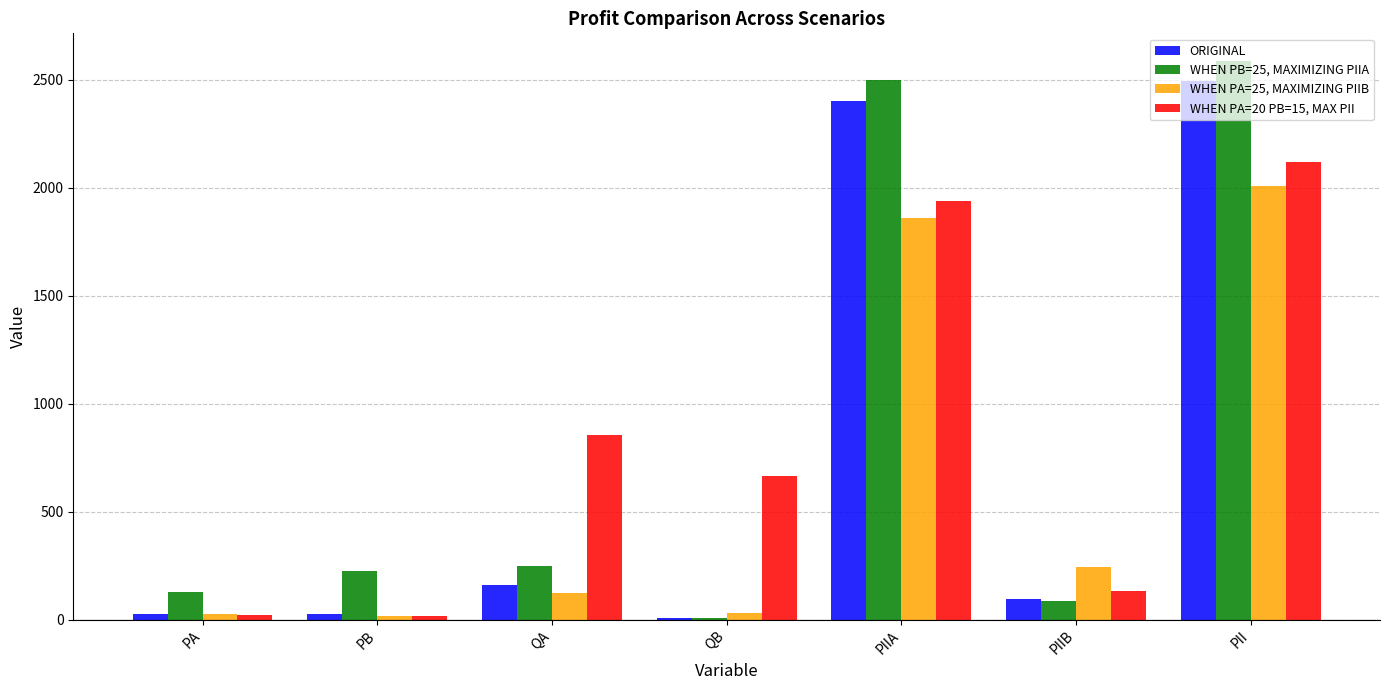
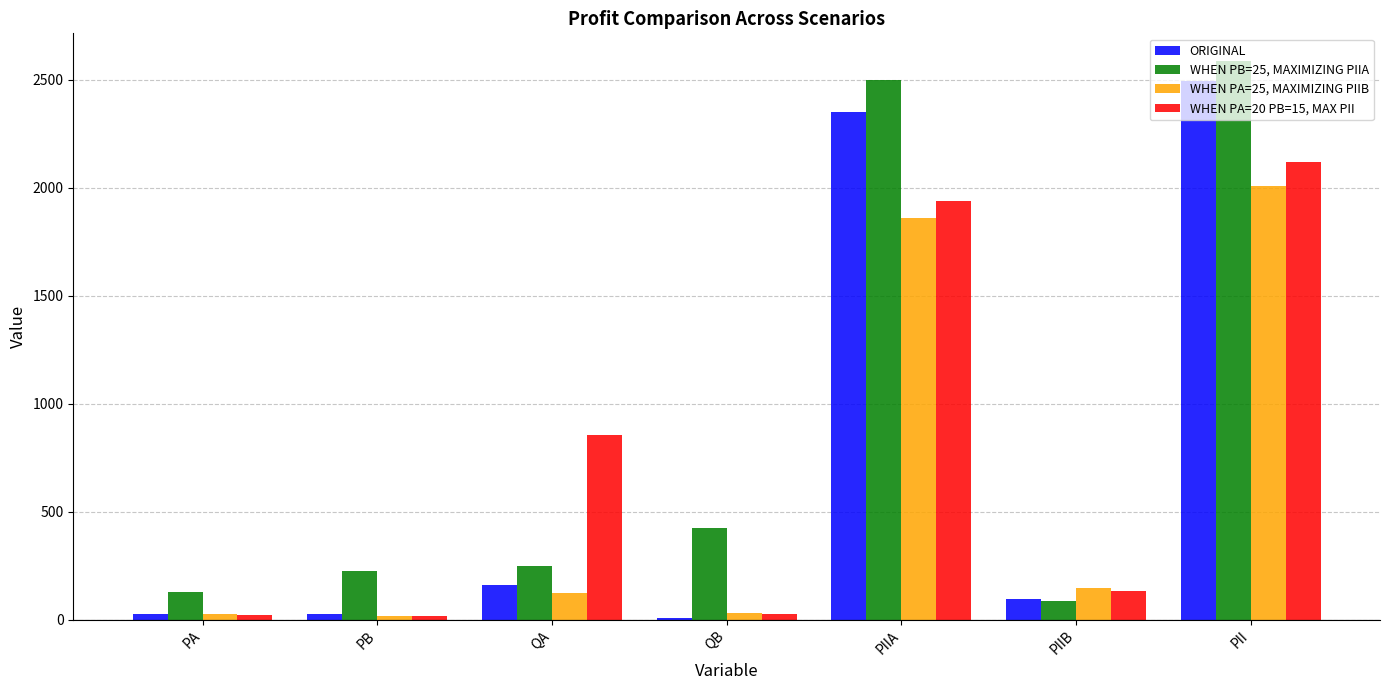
  {
    "ORIGINAL": {
      "PA": 30,
      "PB": 30,
      "QA": 160,
-     "PIIA": 2400,
+     "PIIA": 2350,
      "PIIB": 100
    },
    "WHEN PB=25, MAXIMIZING PIIA": {
      "PA": 130,
      "PB": 220,
      "QA": 250,
-     "QB": 10,
+     "QB": 420,
      "PIIA": 2500,
      "PIIB": 90
    },
    "WHEN PA=25, MAXIMIZING PIIB": {
      "PA": 30,
      "PB": 20,
      "QA": 120,
      "QB": 30,
      "PIIA": 1860,
-     "PIIB": 240,
+     "PIIB": 150,
      "PII": 2010
    },
    "WHEN PA=20 PB=15, MAX PII": {
      "PA": 20,
      "PB": 20,
      "QA": 850,
-     "QB": 670,
+     "QB": 30,
      "PIIA": 1940,
      "PIIB": 130,
      "PII": 2120
    }
  }
